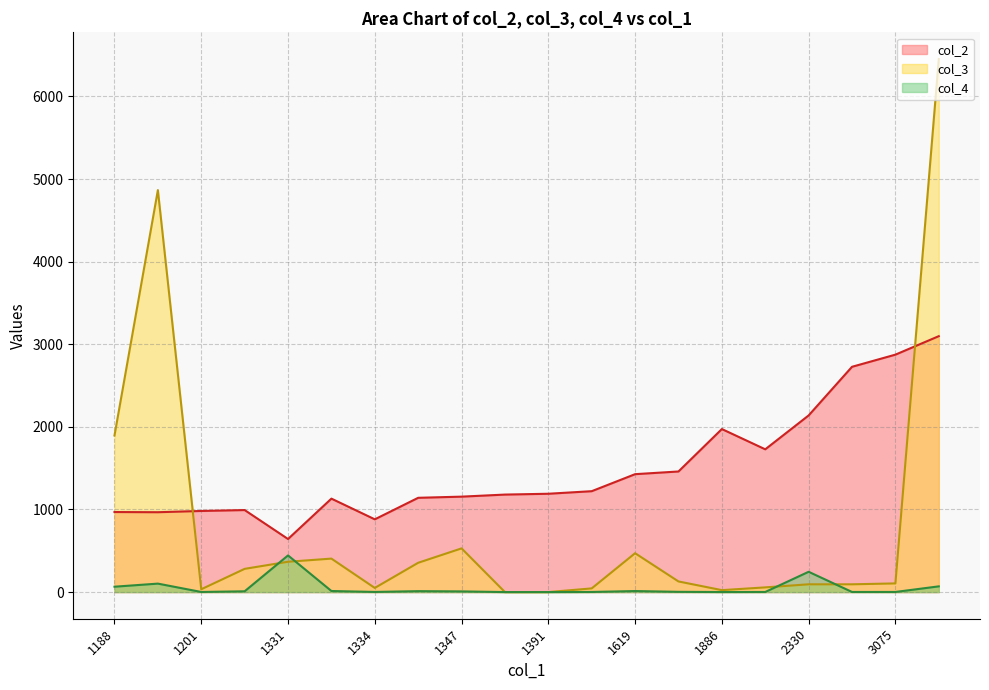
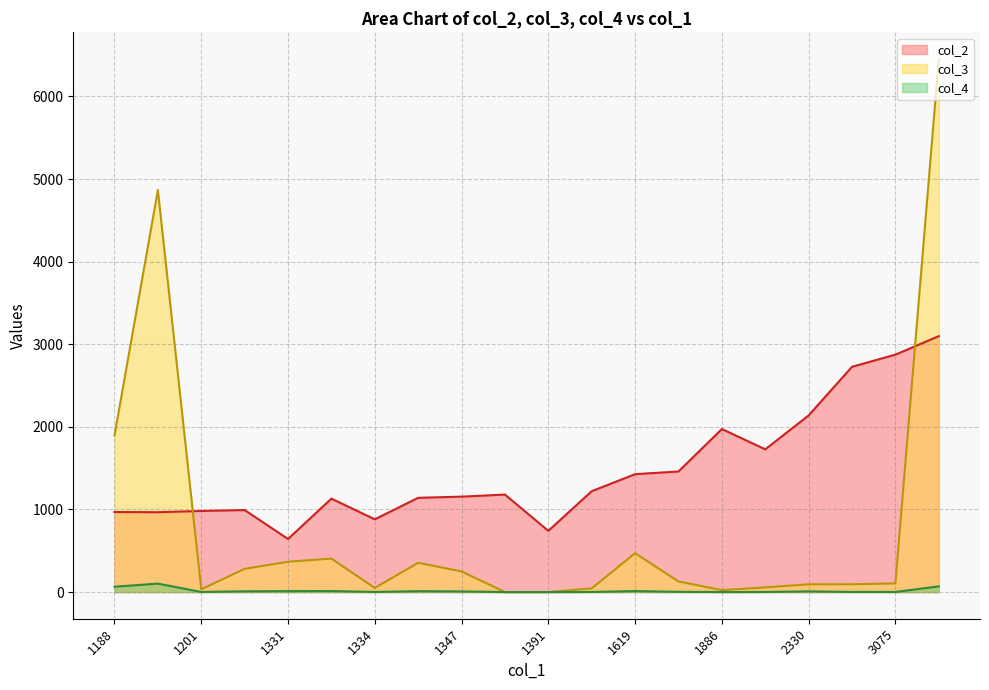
  {
    "col_2": {
      "1188": 1000,
      "1201": 1000,
      "1331": 600,
      "1334": 900,
      "1347": 1200,
-     "1391": 1200,
+     "1391": 700,
      "1619": 1400,
      "1886": 2000,
      "2330": 2100,
      "3075": 2900
    },
    "col_3": {
      "1188": 1900,
      "1201": 0,
      "1331": 400,
      "1334": 100,
-     "1347": 500,
+     "1347": 200,
      "1619": 500,
      "2330": 100,
      "3075": 100
    },
    "col_4": {
      "1188": 100,
      "1201": 0,
-     "1331": 400,
+     "1331": 0,
      "1334": 0,
      "1347": 0,
      "1619": 0,
-     "2330": 200,
+     "2330": 0,
      "3075": 0
    }
  }
